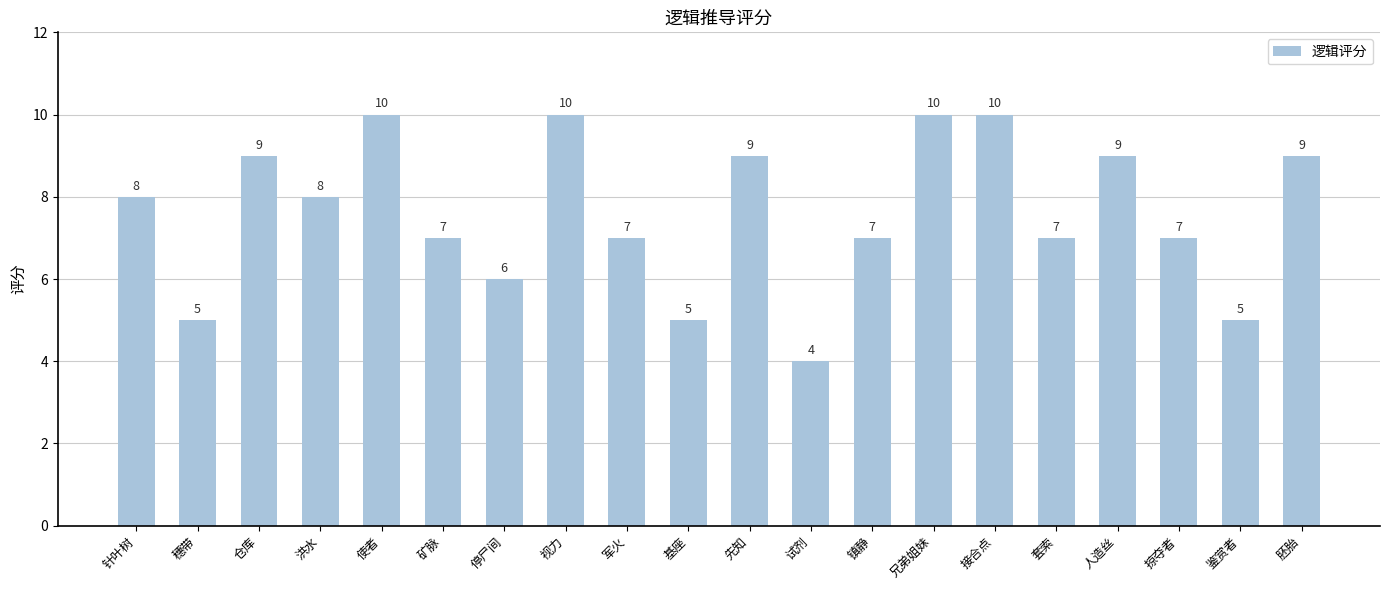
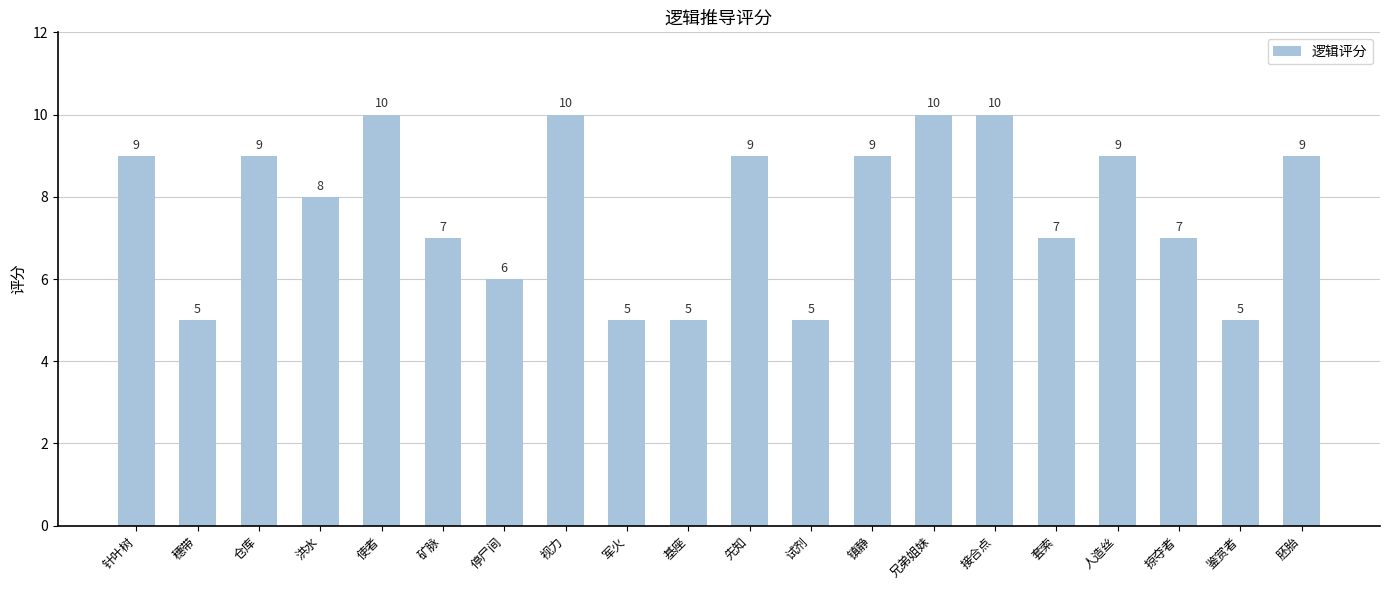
  {
-   "针叶树": 8,
+   "针叶树": 9,
    "穗带": 5,
    "仓库": 9,
    "洪水": 8,
    "使者": 10,
    "矿脉": 7,
    "停尸间": 6,
    "视力": 10,
-   "军火": 7,
+   "军火": 5,
    "基座": 5,
    "先知": 9,
-   "试剂": 4,
-   "镇静": 7,
+   "试剂": 5,
+   "镇静": 9,
    "兄弟姐妹": 10,
    "接合点": 10,
    "套索": 7,
    "人造丝": 9,
    "掠夺者": 7,
    "鉴赏者": 5,
    "胚胎": 9
  }
